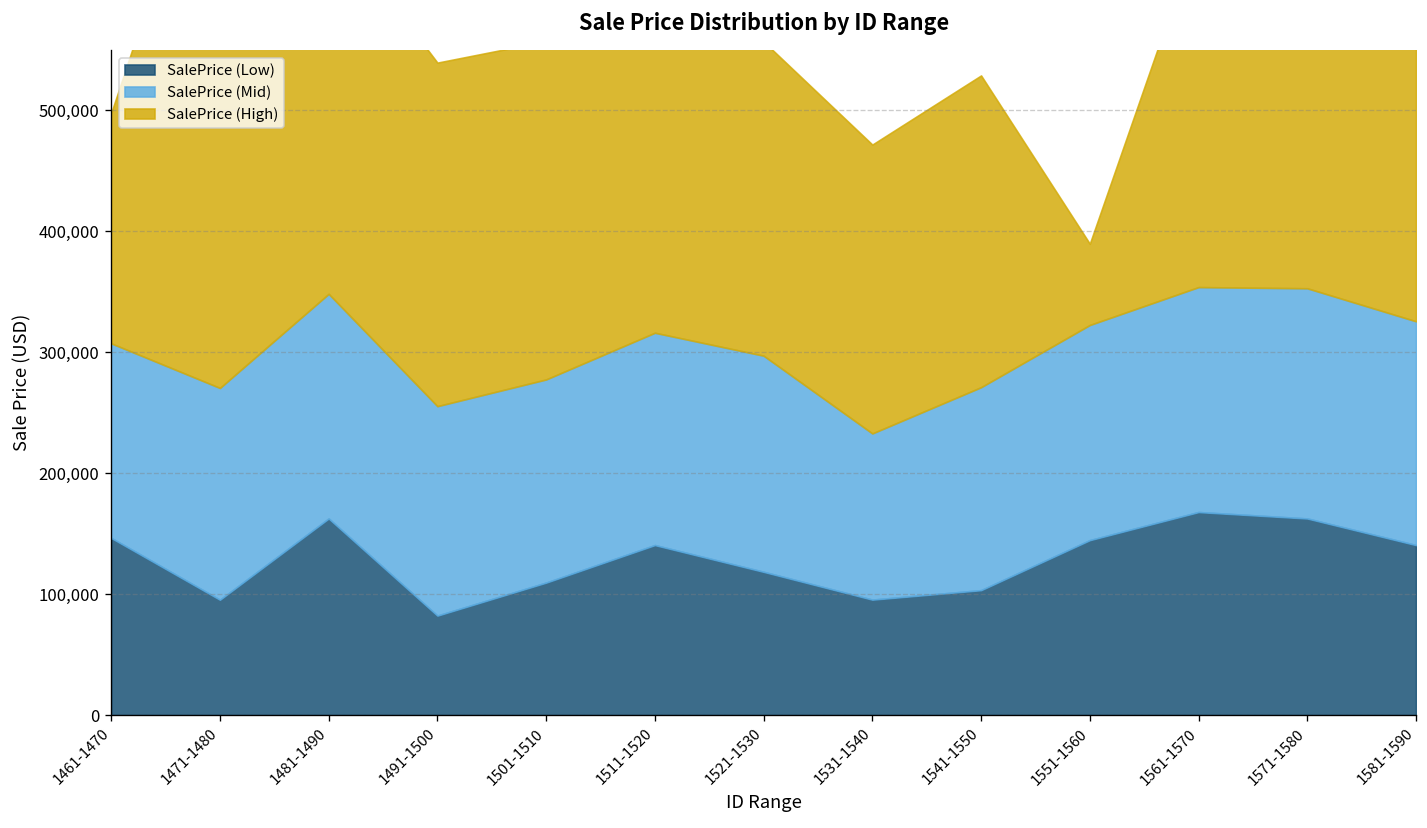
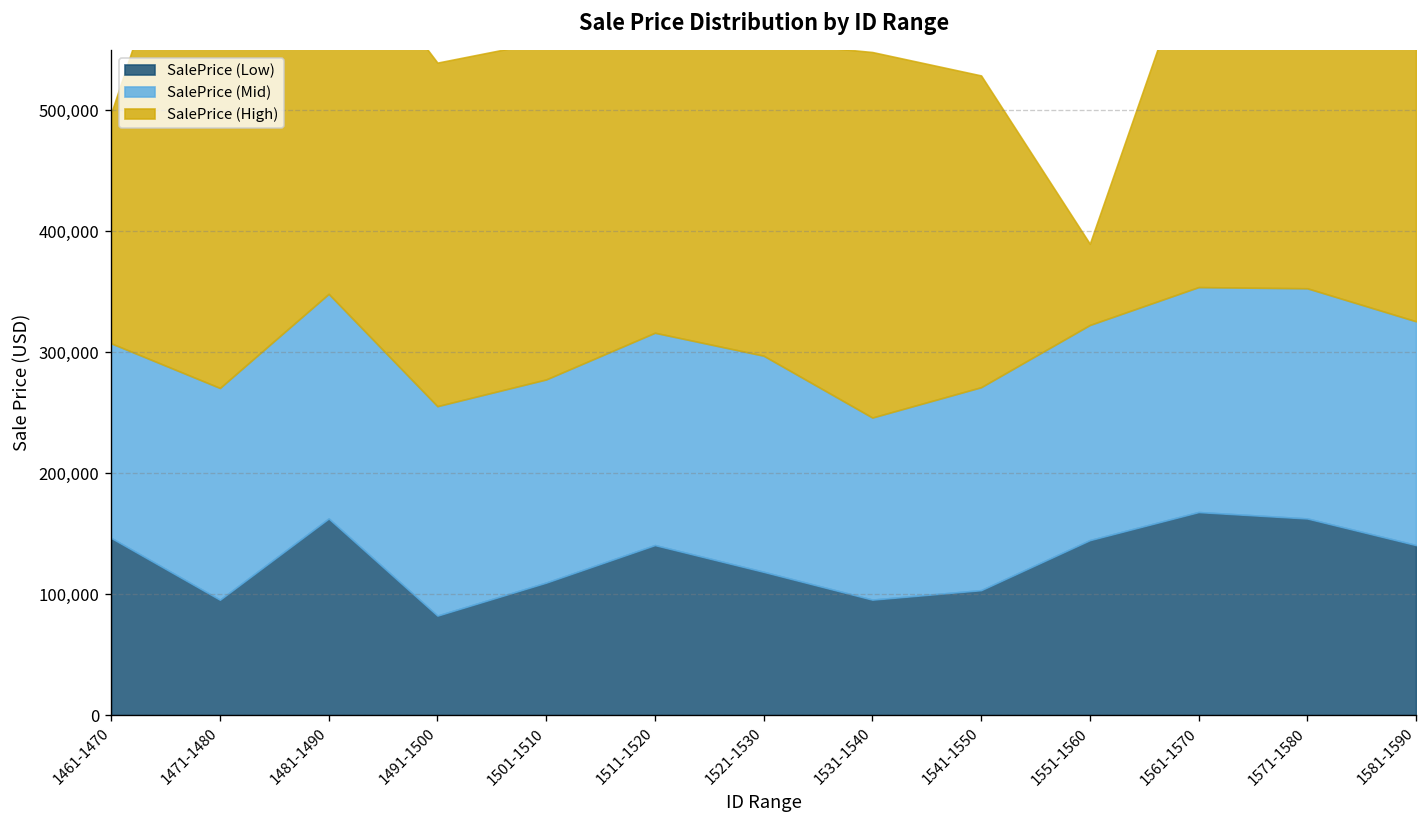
  {
    "SalePrice (Low)": {
      "1461-1470": "146,000",
      "1471-1480": "95,000",
      "1481-1490": "163,000",
      "1491-1500": "82,000",
      "1501-1510": "110,000",
      "1511-1520": "141,000",
      "1521-1530": "118,000",
      "1531-1540": "95,000",
      "1541-1550": "103,000",
      "1551-1560": "145,000",
      "1561-1570": "168,000",
      "1571-1580": "163,000",
      "1581-1590": "141,000"
    },
    "SalePrice (Mid)": {
      "1461-1470": "161,000",
      "1471-1480": "175,000",
      "1481-1490": "186,000",
      "1491-1500": "173,000",
      "1501-1510": "168,000",
      "1511-1520": "176,000",
      "1521-1530": "179,000",
-     "1531-1540": "137,000",
+     "1531-1540": "151,000",
      "1541-1550": "168,000",
      "1551-1560": "178,000",
      "1561-1570": "186,000",
      "1571-1580": "190,000",
      "1581-1590": "185,000"
    },
    "SalePrice (High)": {
      "1461-1470": "190,000",
      "1491-1500": "284,000",
-     "1531-1540": "239,000",
+     "1531-1540": "302,000",
      "1541-1550": "258,000",
      "1551-1560": "67,000"
    }
  }
